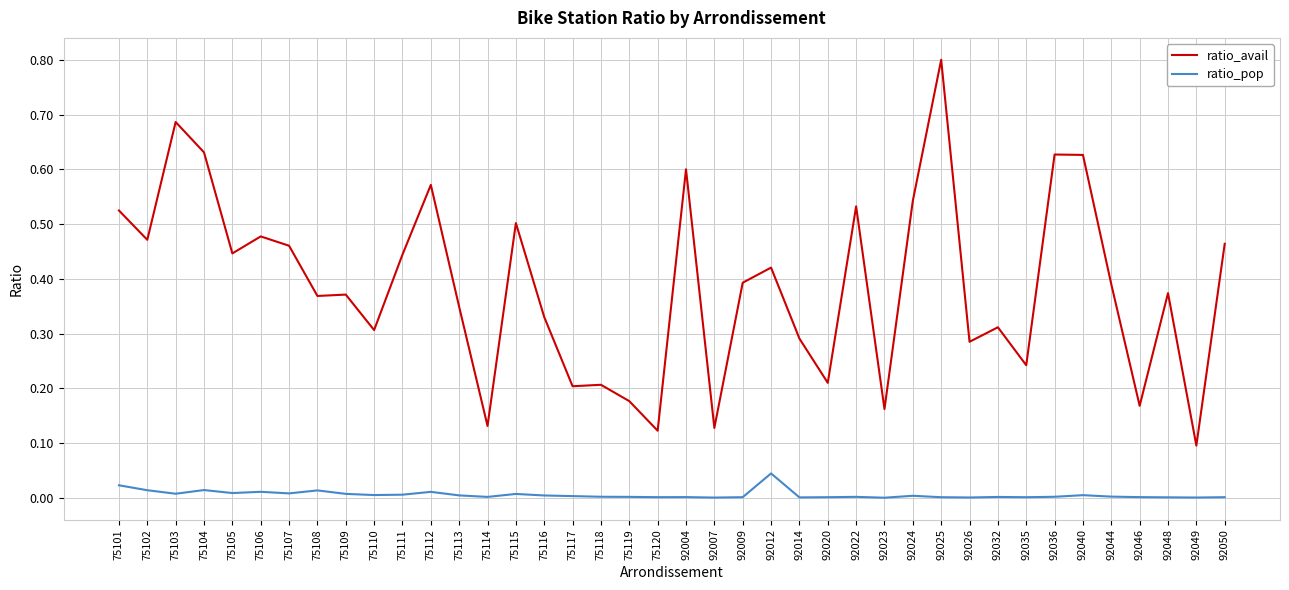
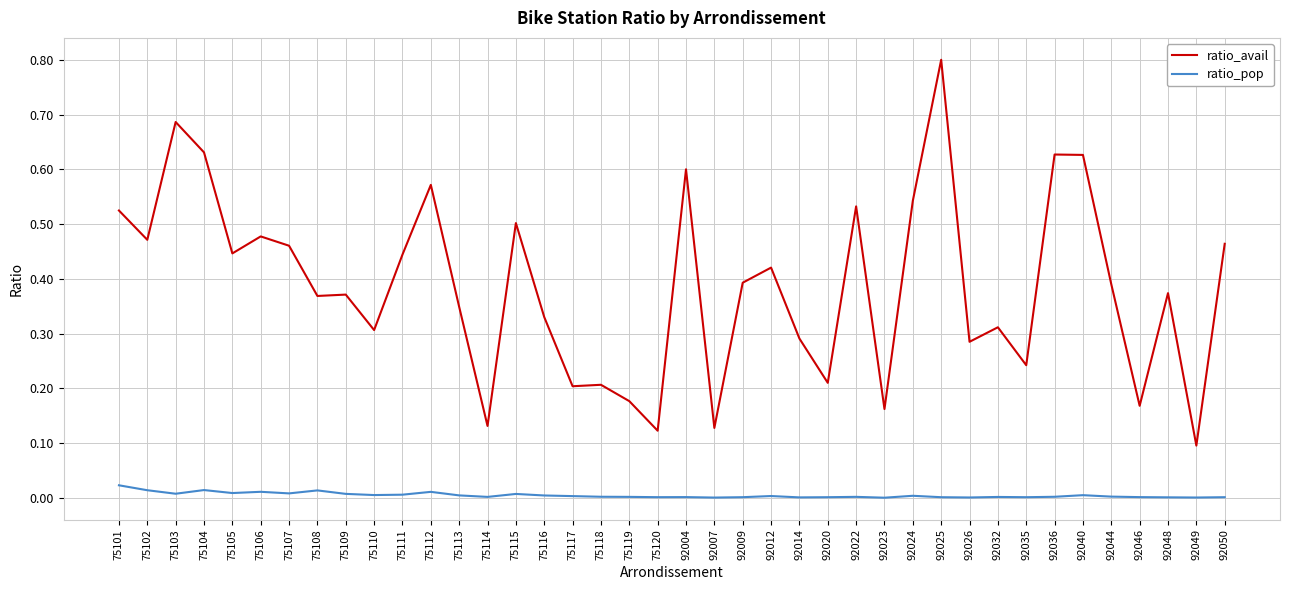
  {
    "ratio_avail": {
      "75101": 0.52,
      "75102": 0.47,
      "75103": 0.69,
      "75104": 0.63,
      "75105": 0.45,
      "75106": 0.48,
      "75107": 0.46,
      "75108": 0.37,
      "75109": 0.37,
      "75110": 0.31,
      "75111": 0.44,
      "75112": 0.57,
      "75113": 0.35,
      "75114": 0.13,
      "75115": 0.50,
      "75116": 0.33,
      "75117": 0.20,
      "75118": 0.21,
      "75119": 0.18,
      "75120": 0.12,
      "92004": 0.60,
      "92007": 0.13,
      "92009": 0.39,
      "92012": 0.42,
      "92014": 0.29,
      "92020": 0.21,
      "92022": 0.53,
      "92023": 0.16,
      "92024": 0.54,
      "92025": 0.80,
      "92026": 0.28,
      "92032": 0.31,
      "92035": 0.24,
      "92036": 0.63,
      "92040": 0.63,
      "92044": 0.39,
      "92046": 0.17,
      "92048": 0.37,
      "92049": 0.10,
      "92050": 0.46
    },
    "ratio_pop": {
      "75101": 0.02,
      "75102": 0.01,
      "75103": 0.01,
      "75104": 0.01,
      "75105": 0.01,
      "75106": 0.01,
      "75107": 0.01,
      "75108": 0.01,
      "75109": 0.01,
      "75110": 0.01,
      "75111": 0.01,
      "75112": 0.01,
      "75113": 0.00,
      "75114": 0.00,
      "75115": 0.01,
      "75116": 0.00,
      "75117": 0.00,
      "75118": 0.00,
      "75119": 0.00,
      "75120": 0.00,
      "92004": 0.00,
      "92007": 0.00,
      "92009": 0.00,
-     "92012": 0.04,
+     "92012": 0.00,
      "92014": 0.00,
      "92020": 0.00,
      "92022": 0.00,
      "92023": 0.00,
      "92024": 0.00,
      "92025": 0.00,
      "92026": 0.00,
      "92032": 0.00,
      "92035": 0.00,
      "92036": 0.00,
      "92040": 0.00,
      "92044": 0.00,
      "92046": 0.00,
      "92048": 0.00,
      "92049": 0.00,
      "92050": 0.00
    }
  }
